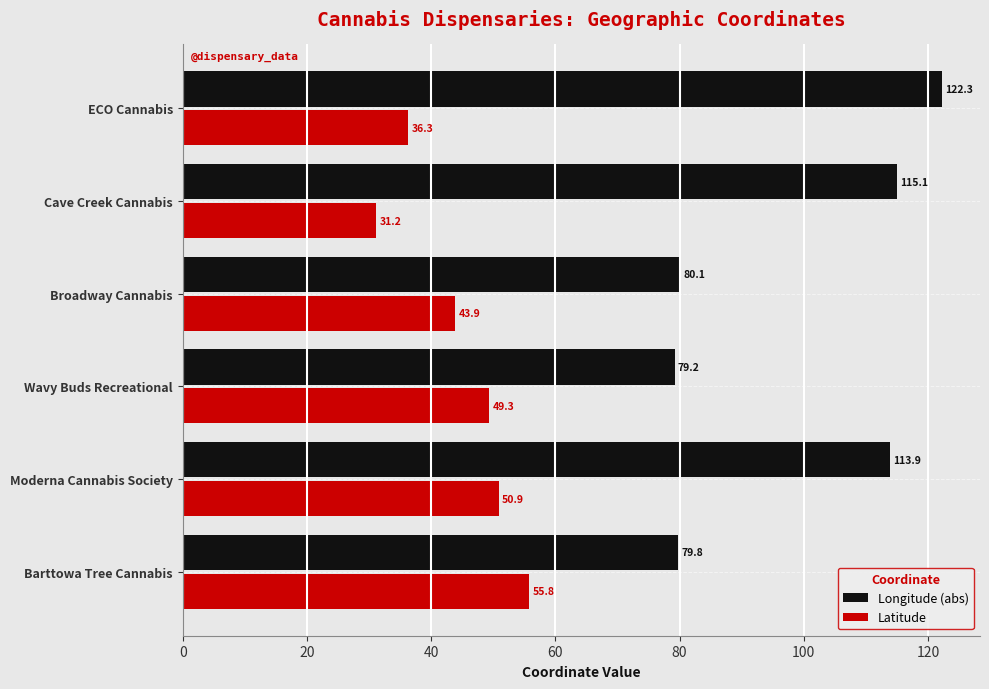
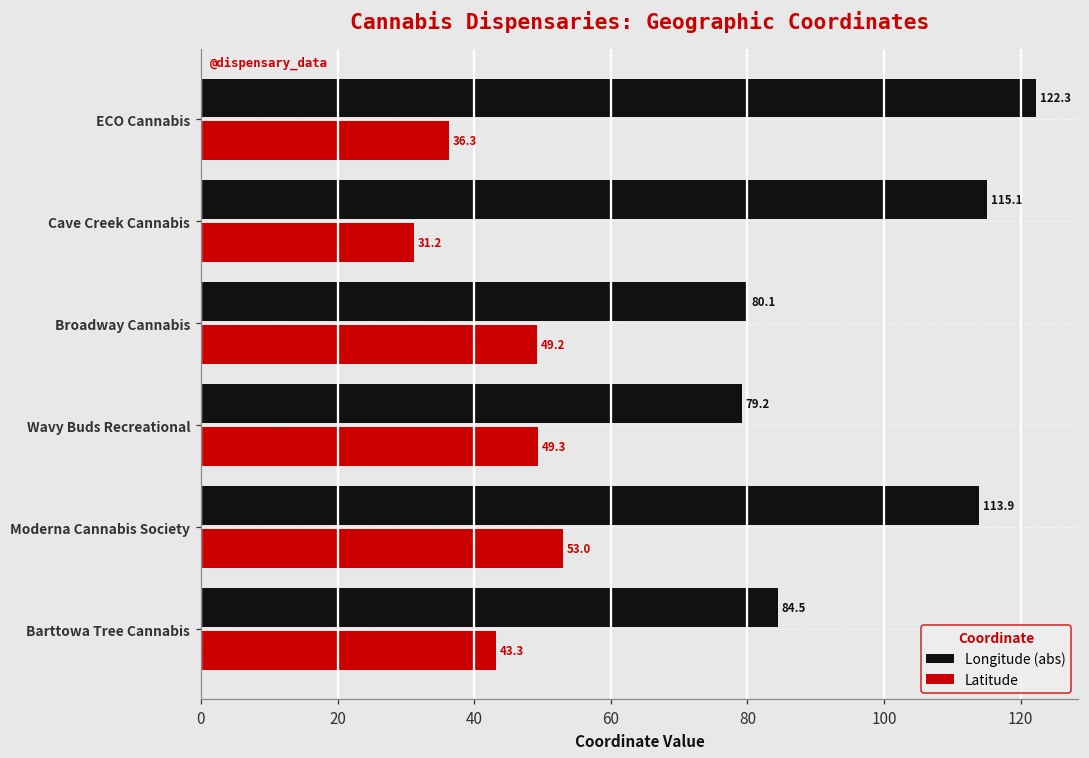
  {
    "Longitude (abs)": {
      "ECO Cannabis": 122.3,
      "Cave Creek Cannabis": 115.1,
      "Broadway Cannabis": 80.1,
      "Wavy Buds Recreational": 79.2,
      "Moderna Cannabis Society": 113.9,
-     "Barttowa Tree Cannabis": 79.8
+     "Barttowa Tree Cannabis": 84.5
    },
    "Latitude": {
      "ECO Cannabis": 36.3,
      "Cave Creek Cannabis": 31.2,
-     "Broadway Cannabis": 43.9,
+     "Broadway Cannabis": 49.2,
      "Wavy Buds Recreational": 49.3,
-     "Moderna Cannabis Society": 50.9,
-     "Barttowa Tree Cannabis": 55.8
+     "Moderna Cannabis Society": 53.0,
+     "Barttowa Tree Cannabis": 43.3
    }
  }
